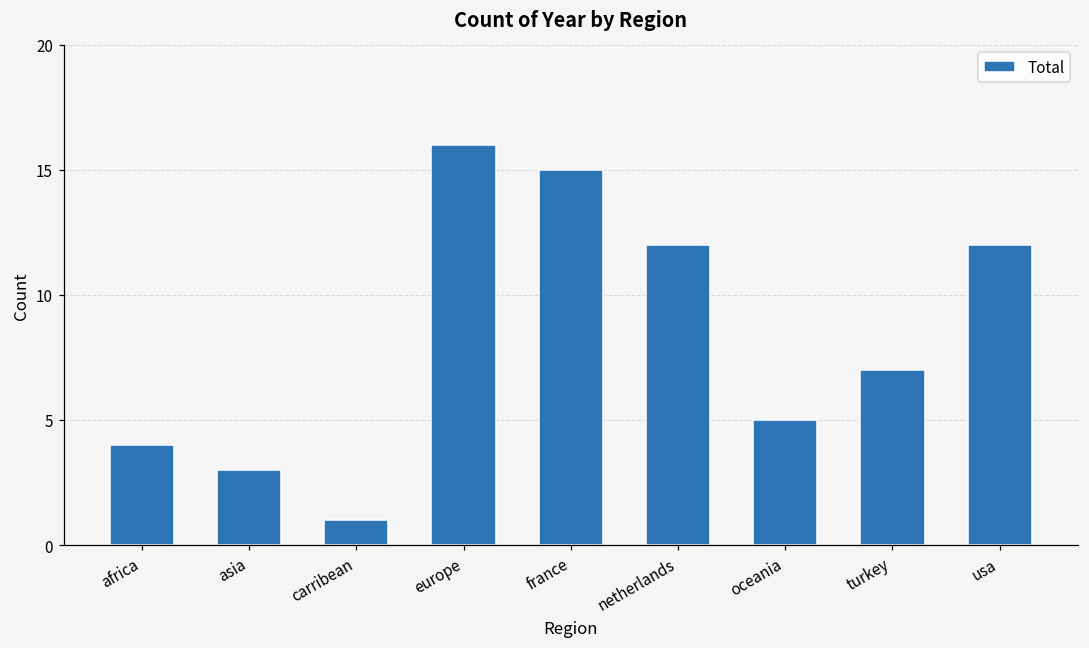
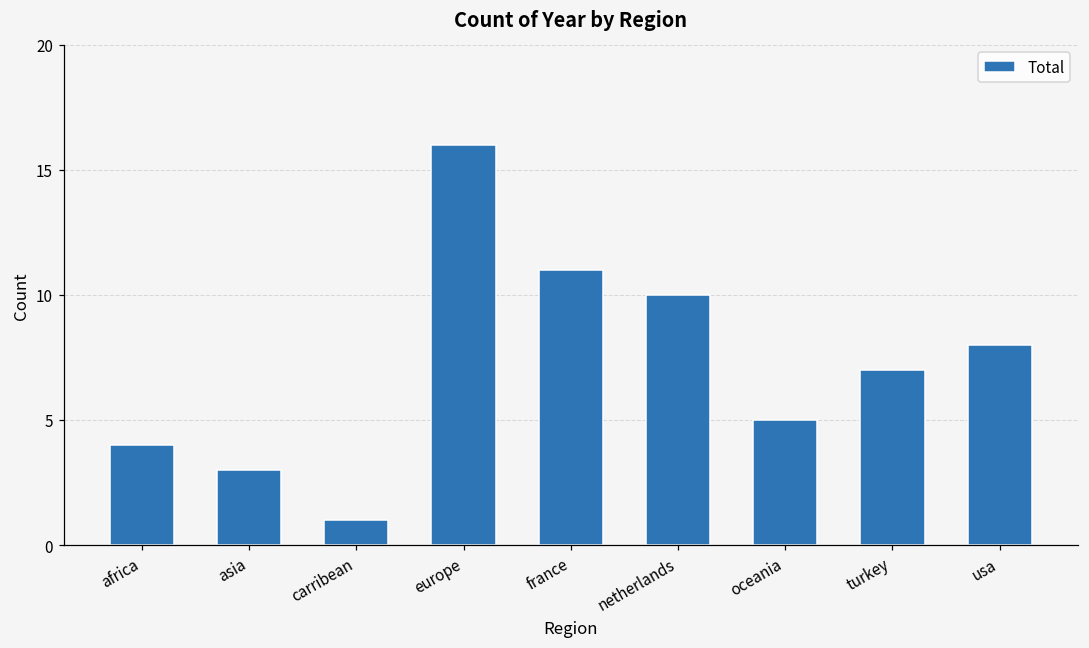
  {
    "africa": 4,
    "asia": 3,
    "carribean": 1,
    "europe": 16,
-   "france": 15,
-   "netherlands": 12,
+   "france": 11,
+   "netherlands": 10,
    "oceania": 5,
    "turkey": 7,
-   "usa": 12
+   "usa": 8
  }
